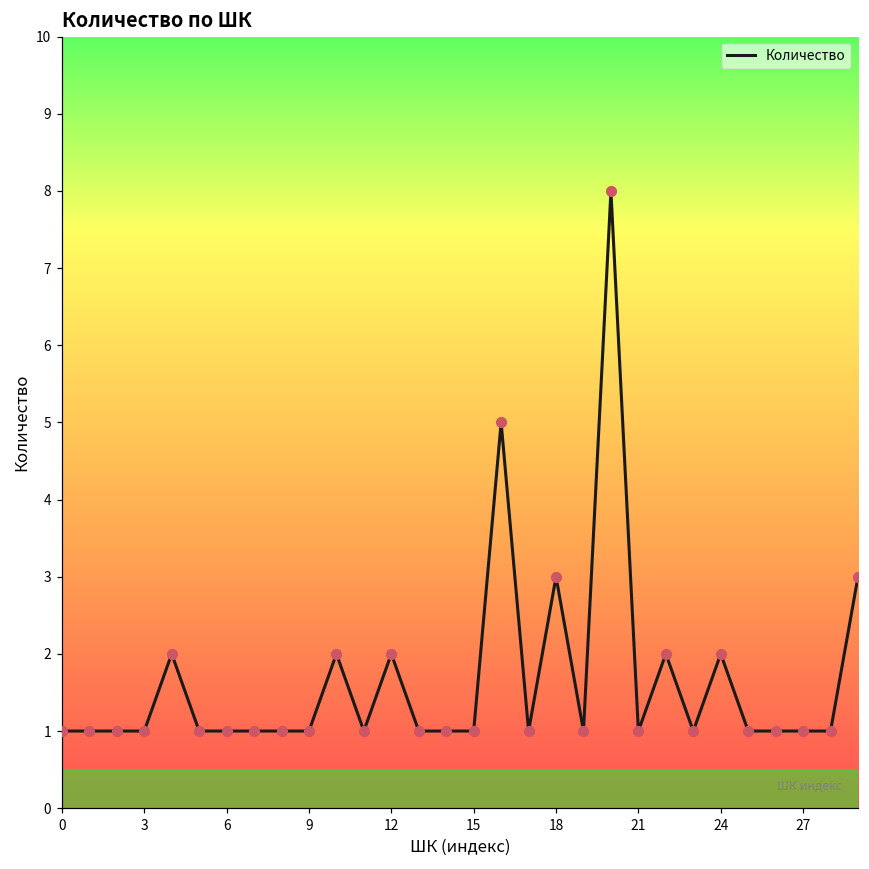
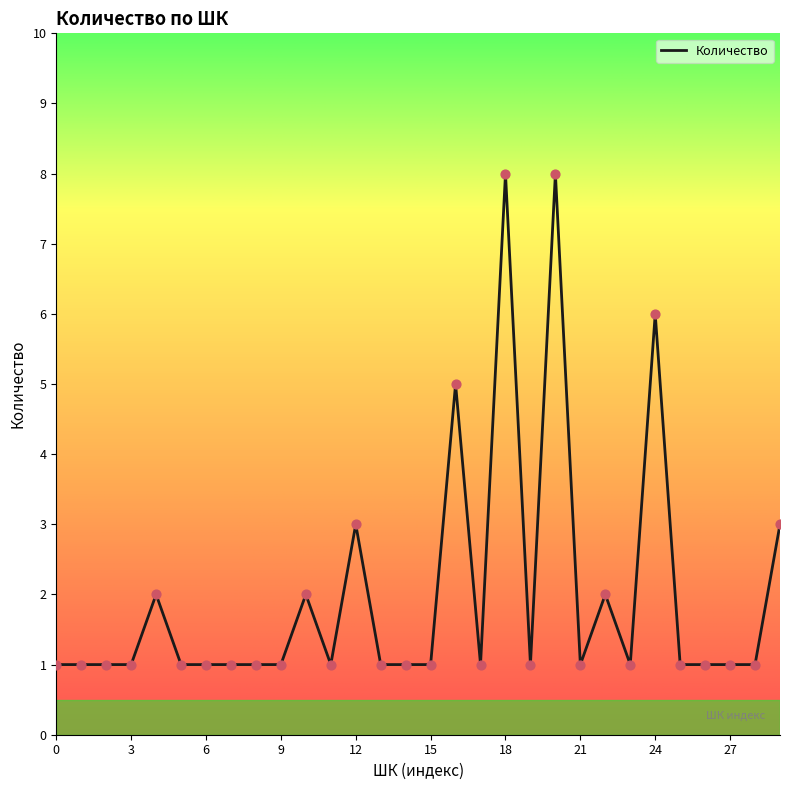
  {
    "0": 1,
    "3": 1,
    "6": 1,
    "9": 1,
-   "12": 2,
+   "12": 3,
    "15": 1,
-   "18": 3,
+   "18": 8,
    "21": 1,
-   "24": 2,
+   "24": 6,
    "27": 1
  }
